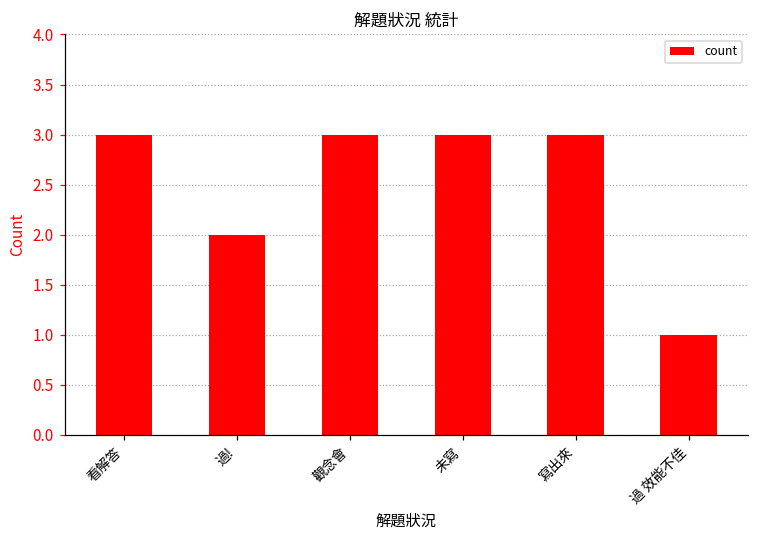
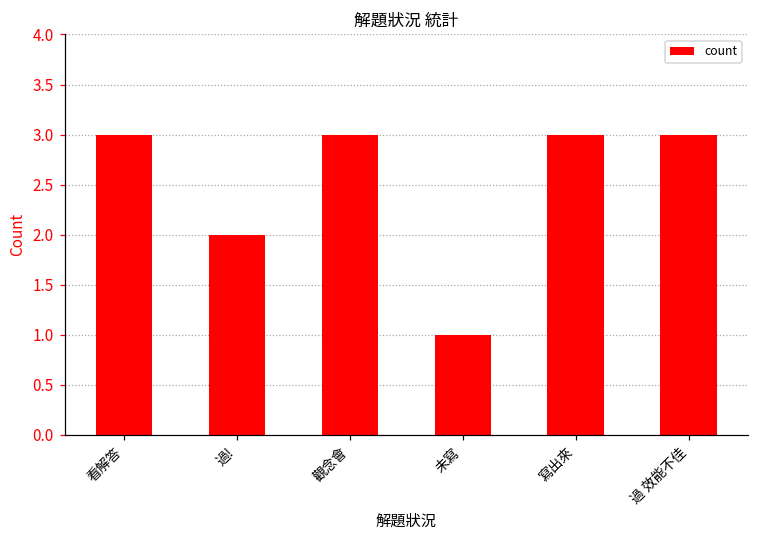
  {
    "看解答": 3,
    "過!": 2,
    "觀念會": 3,
-   "未寫": 3,
+   "未寫": 1,
    "寫出來": 3,
-   "過 效能不佳": 1
+   "過 效能不佳": 3
  }
